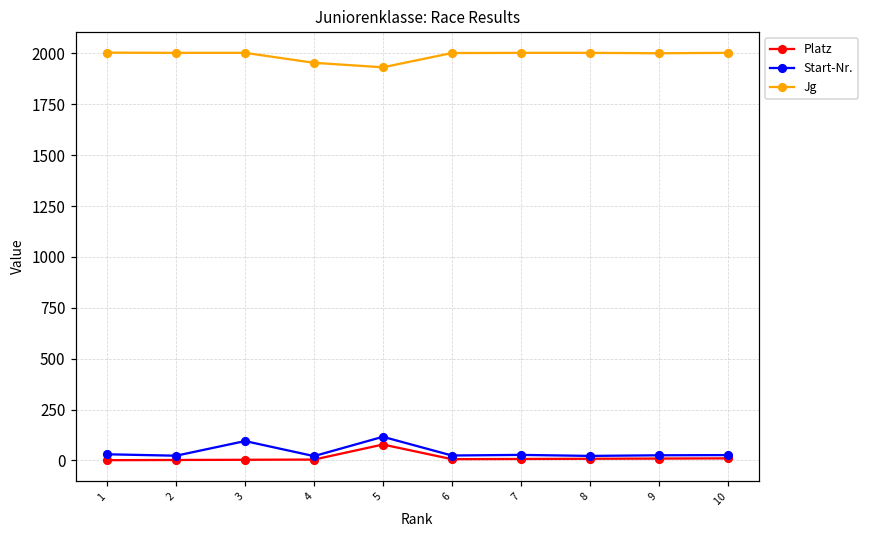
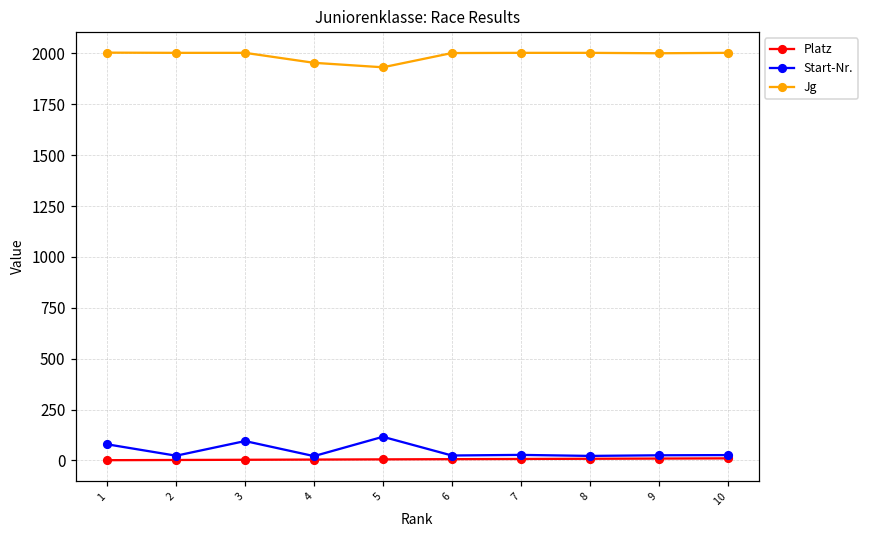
  {
    "Platz": {
      "1": 0,
      "2": 0,
      "3": 0,
      "4": 0,
-     "5": 80,
+     "5": 10,
      "6": 10,
      "7": 10,
      "8": 10,
      "9": 10,
      "10": 10
    },
    "Start-Nr.": {
-     "1": 30,
+     "1": 80,
      "2": 20,
      "3": 100,
      "4": 20,
      "5": 120,
      "6": 20,
      "7": 30,
      "8": 20,
      "9": 30,
      "10": 30
    },
    "Jg": {
      "1": 2000,
      "2": 2000,
      "3": 2000,
      "4": 1950,
      "5": 1930,
      "6": 2000,
      "7": 2000,
      "8": 2000,
      "9": 2000,
      "10": 2000
    }
  }
